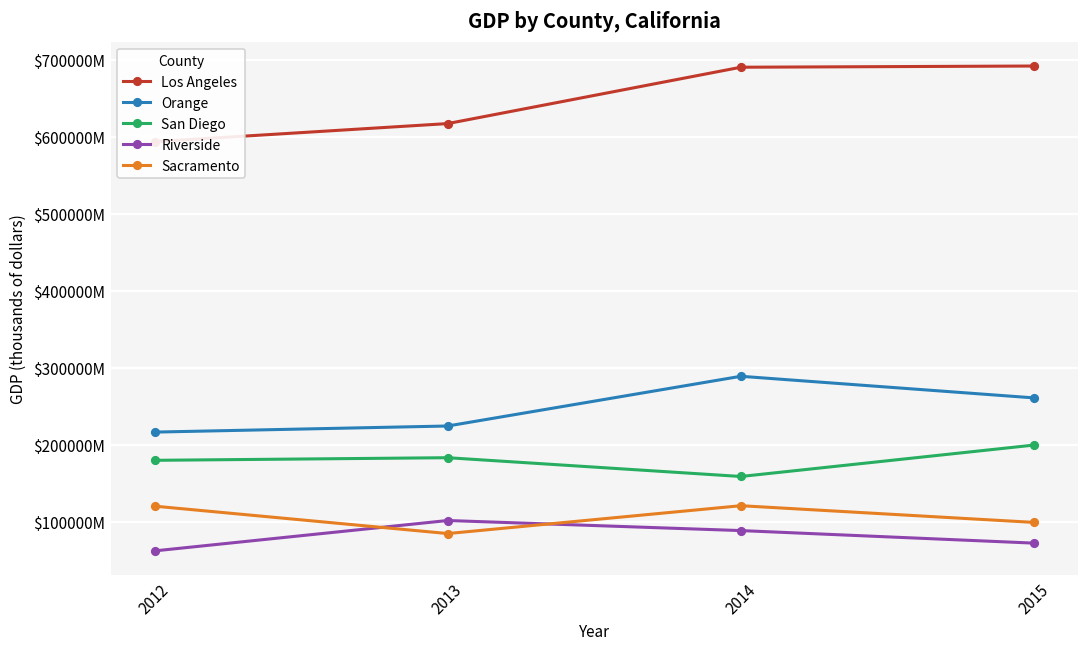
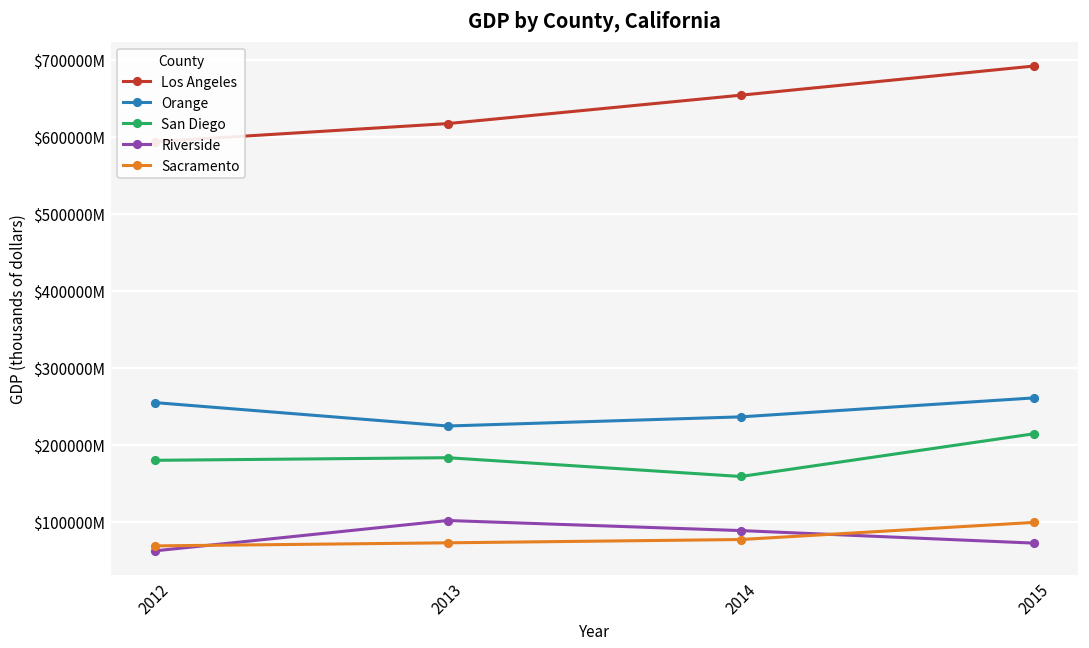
  {
    "Los Angeles": {
      "2013": "$620000000000",
-     "2014": "$690000000000",
+     "2014": "$650000000000",
      "2015": "$690000000000"
    },
    "Orange": {
-     "2012": "$220000000000",
+     "2012": "$250000000000",
      "2013": "$220000000000",
-     "2014": "$290000000000",
+     "2014": "$240000000000",
      "2015": "$260000000000"
    },
    "San Diego": {
      "2012": "$180000000000",
      "2013": "$180000000000",
      "2014": "$160000000000",
-     "2015": "$200000000000"
+     "2015": "$210000000000"
    },
    "Riverside": {
      "2012": "$60000000000",
      "2013": "$100000000000",
      "2014": "$90000000000",
      "2015": "$70000000000"
    },
    "Sacramento": {
-     "2012": "$120000000000",
-     "2013": "$80000000000",
-     "2014": "$120000000000",
+     "2012": "$70000000000",
+     "2013": "$70000000000",
+     "2014": "$80000000000",
      "2015": "$100000000000"
    }
  }
